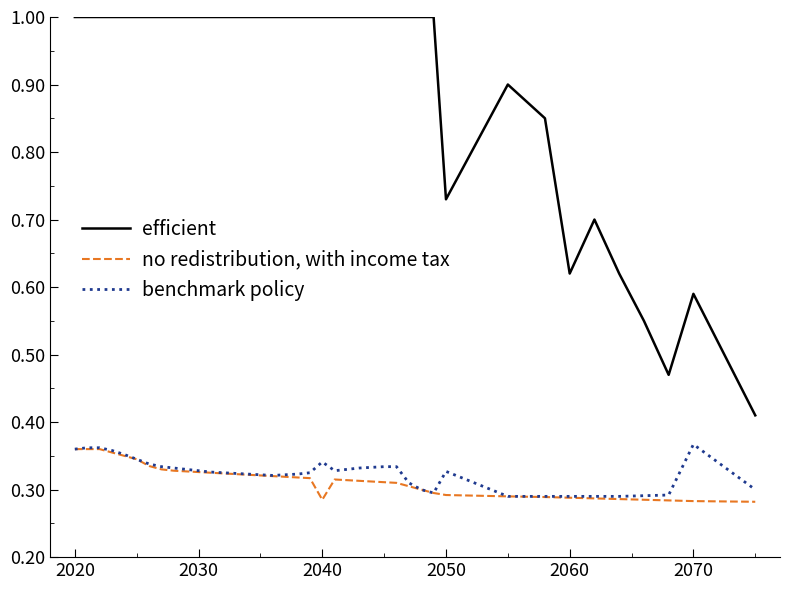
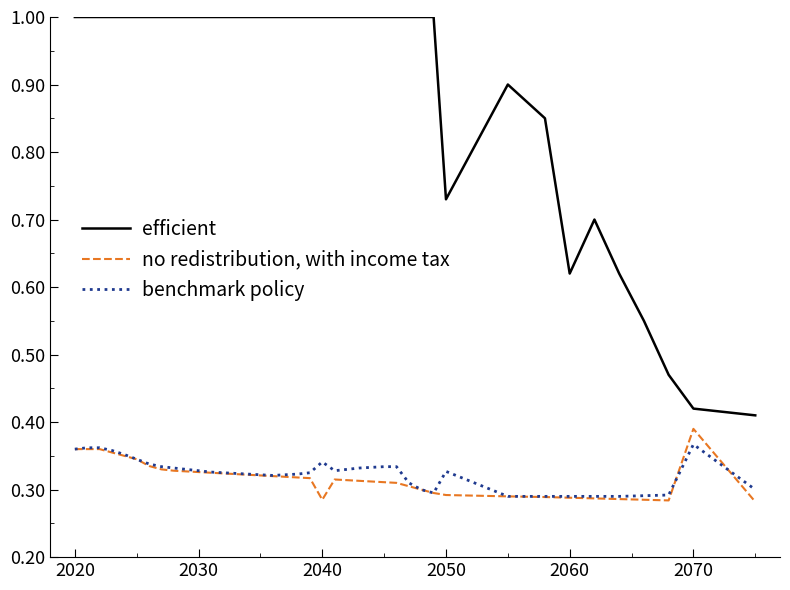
  {
    "efficient": {
      "2020": 1.00,
      "2030": 1.00,
      "2040": 1.00,
      "2050": 0.73,
      "2060": 0.62,
-     "2070": 0.59
+     "2070": 0.42
    },
    "no redistribution, with income tax": {
      "2040": 0.29,
      "2050": 0.29,
-     "2070": 0.28
+     "2070": 0.39
    },
    "benchmark policy": {
      "2040": 0.34,
      "2050": 0.33,
      "2070": 0.37
    }
  }
